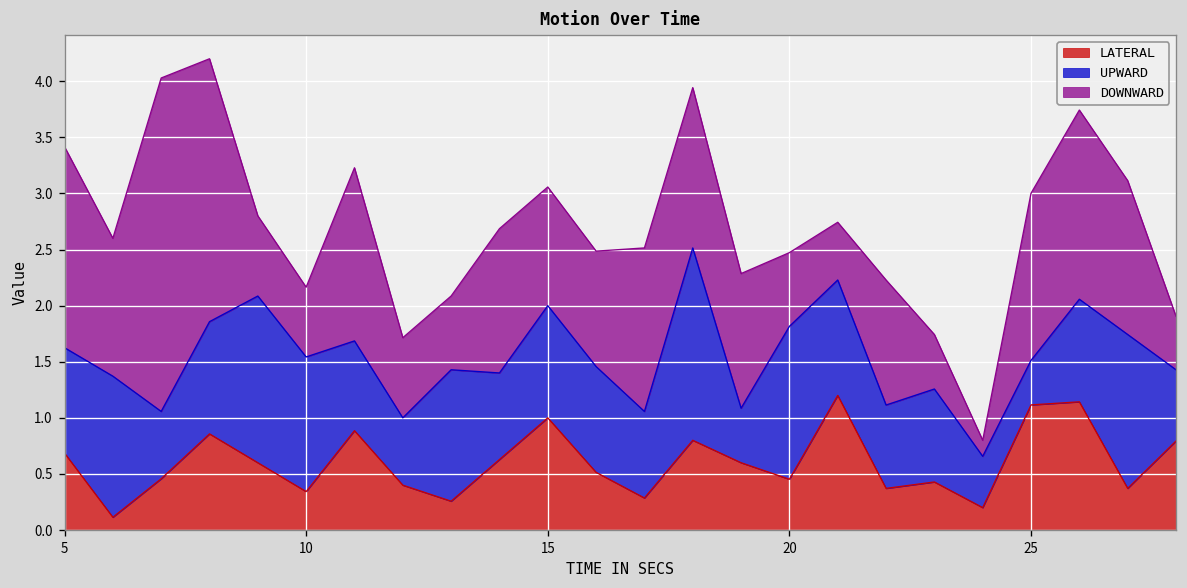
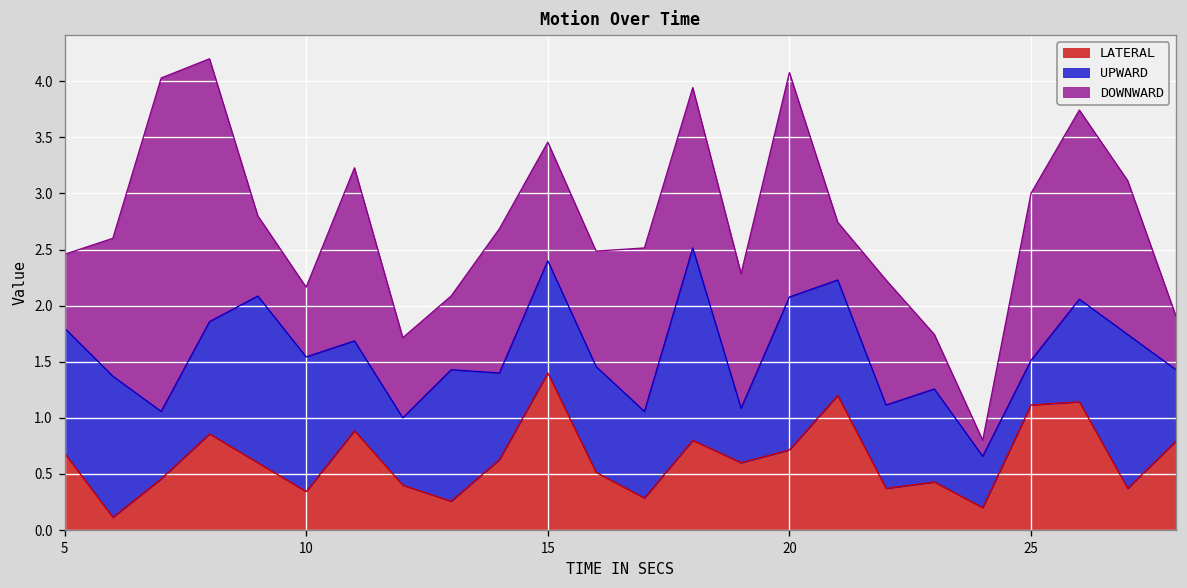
  {
    "LATERAL": {
      "5": 0.7,
      "10": 0.3,
-     "15": 1.0,
-     "20": 0.5,
+     "15": 1.4,
+     "20": 0.7,
      "25": 1.1
    },
    "UPWARD": {
-     "5": 0.9,
+     "5": 1.1,
      "10": 1.2,
      "15": 1.0,
      "20": 1.4,
      "25": 0.4
    },
    "DOWNWARD": {
-     "5": 1.8,
+     "5": 0.7,
      "10": 0.6,
      "15": 1.1,
-     "20": 0.7,
+     "20": 2.0,
      "25": 1.5
    }
  }
